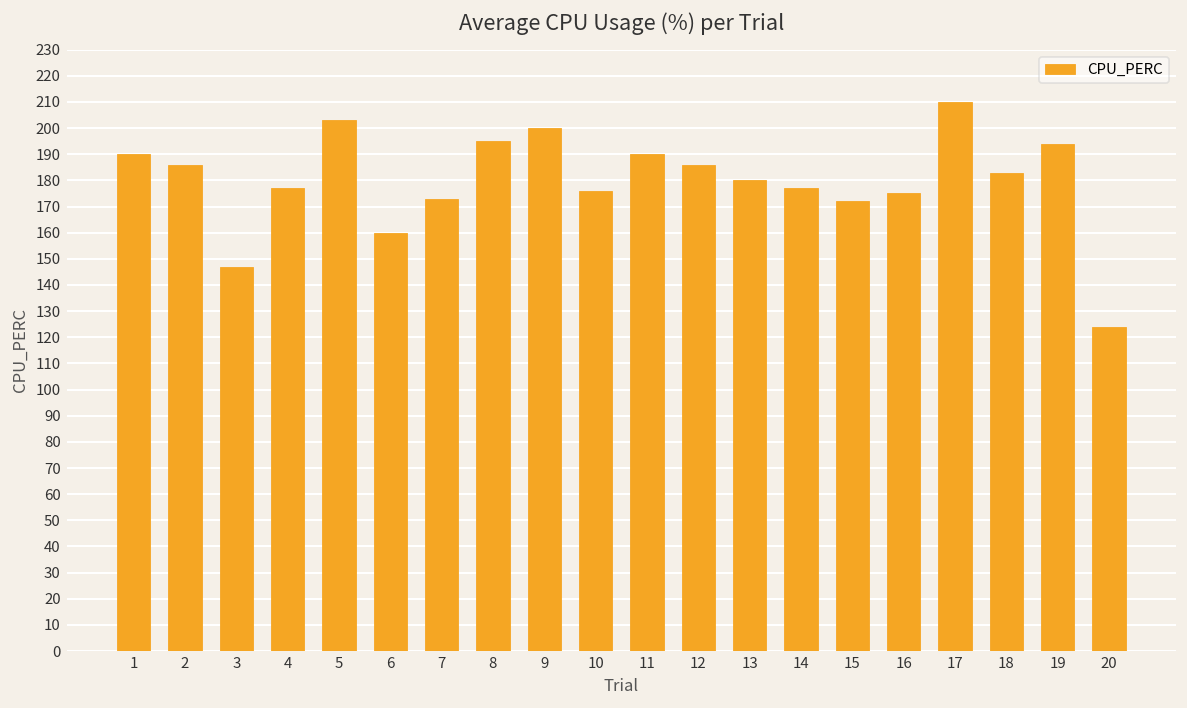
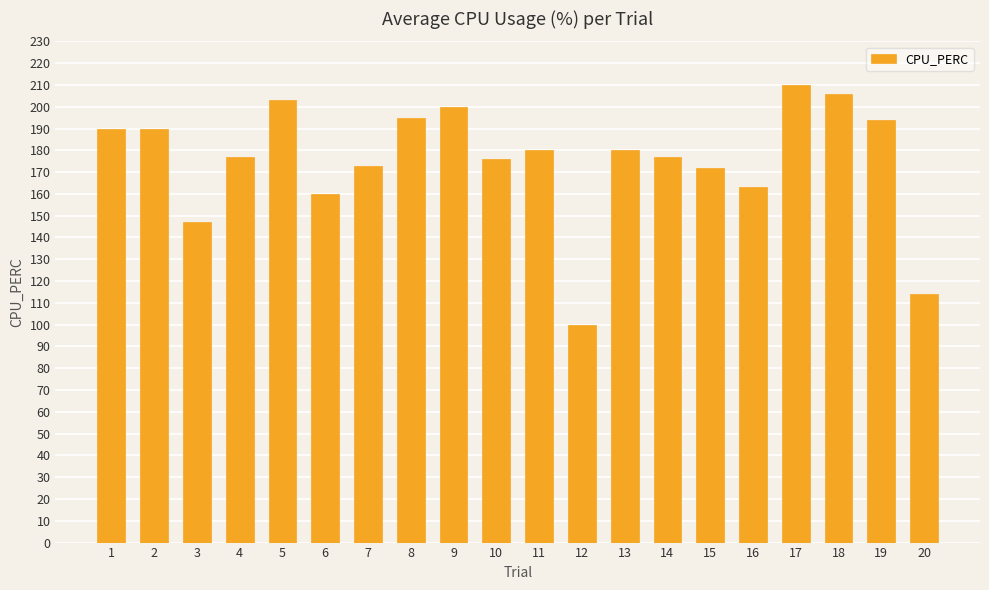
  {
    "1": 190,
-   "2": 186,
+   "2": 190,
    "3": 147,
    "4": 177,
    "5": 203,
    "6": 160,
    "7": 173,
    "8": 195,
    "9": 200,
    "10": 176,
-   "11": 190,
-   "12": 186,
+   "11": 180,
+   "12": 100,
    "13": 180,
    "14": 177,
    "15": 172,
-   "16": 175,
+   "16": 163,
    "17": 210,
-   "18": 183,
+   "18": 206,
    "19": 194,
-   "20": 124
+   "20": 114
  }
